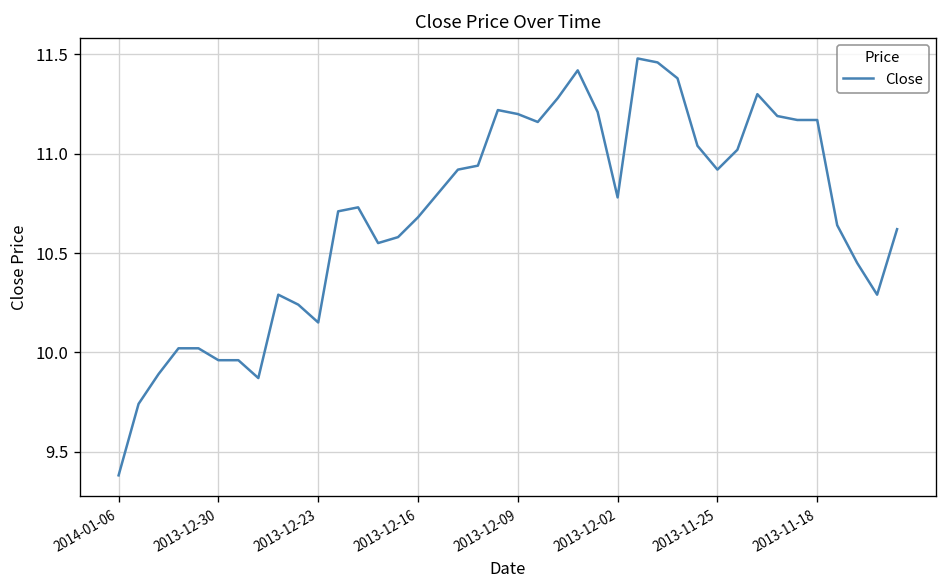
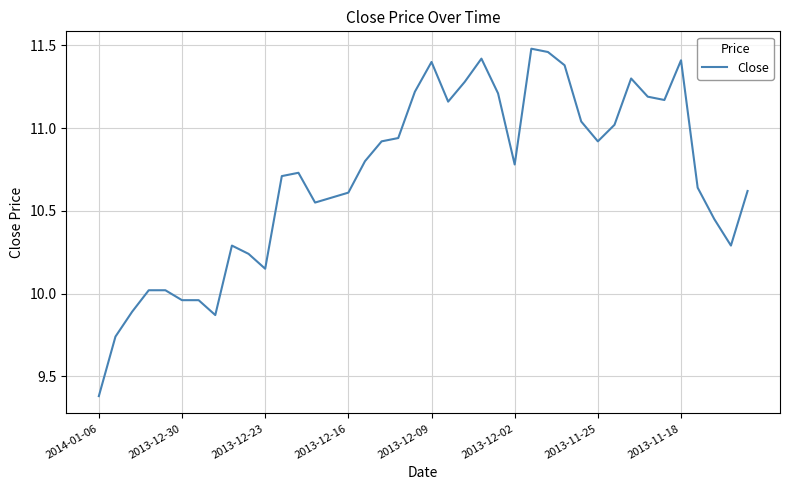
  {
    "2014-01-06": 9.38,
    "2013-12-30": 9.96,
    "2013-12-23": 10.15,
-   "2013-12-16": 10.68,
-   "2013-12-09": 11.2,
+   "2013-12-16": 10.61,
+   "2013-12-09": 11.4,
    "2013-12-02": 10.78,
    "2013-11-25": 10.92,
-   "2013-11-18": 11.17
+   "2013-11-18": 11.41
  }
